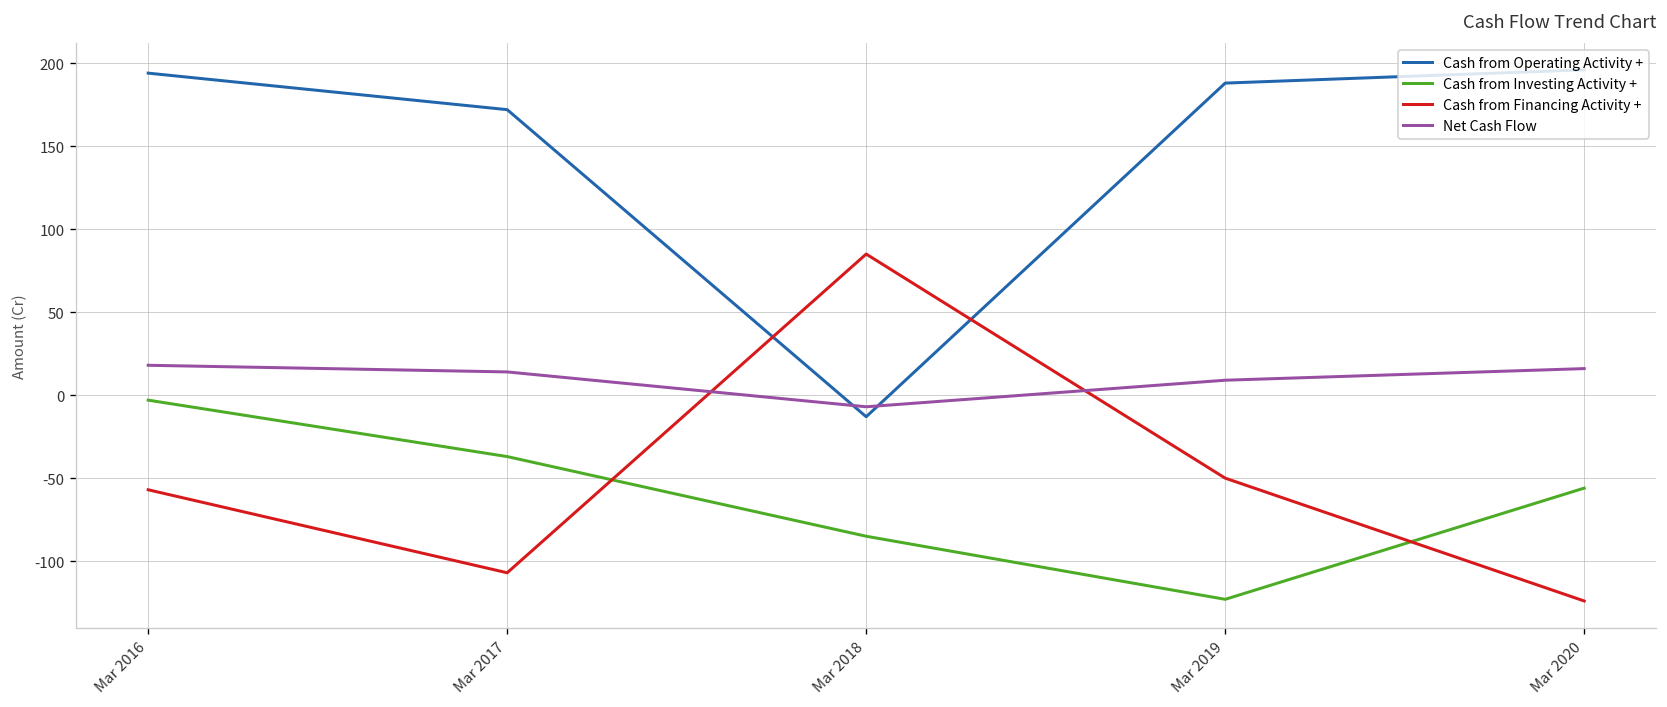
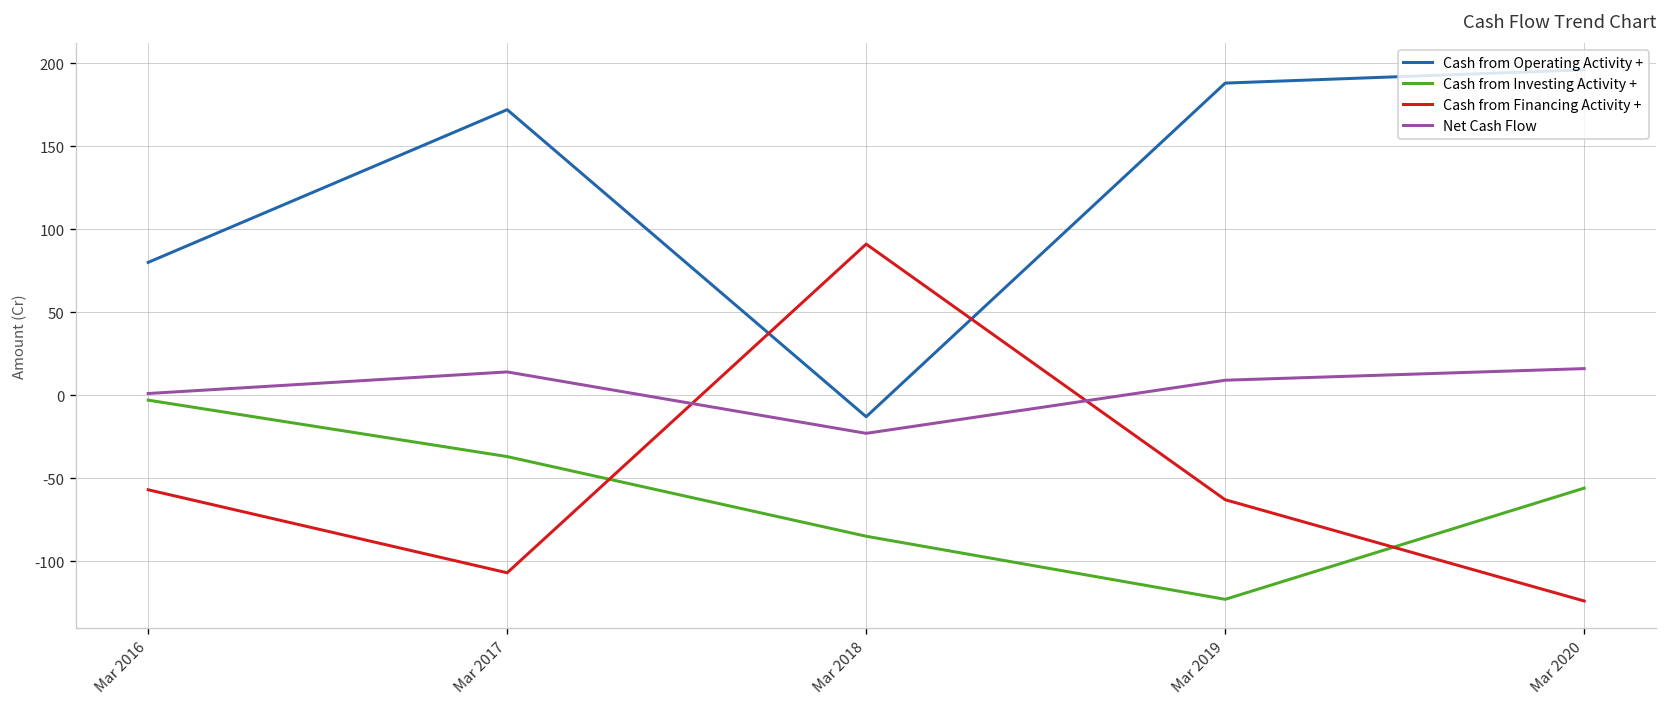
  {
    "Cash from Operating Activity +": {
-     "Mar 2016": 194,
+     "Mar 2016": 80,
      "Mar 2017": 172,
      "Mar 2018": -13,
      "Mar 2019": 188
    },
    "Cash from Investing Activity +": {
      "Mar 2016": -3,
      "Mar 2017": -37,
      "Mar 2018": -85,
      "Mar 2019": -123,
      "Mar 2020": -56
    },
    "Cash from Financing Activity +": {
      "Mar 2016": -57,
      "Mar 2017": -107,
-     "Mar 2018": 85,
-     "Mar 2019": -50,
+     "Mar 2018": 91,
+     "Mar 2019": -63,
      "Mar 2020": -124
    },
    "Net Cash Flow": {
-     "Mar 2016": 18,
+     "Mar 2016": 1,
      "Mar 2017": 14,
-     "Mar 2018": -7,
+     "Mar 2018": -23,
      "Mar 2019": 9,
      "Mar 2020": 16
    }
  }
